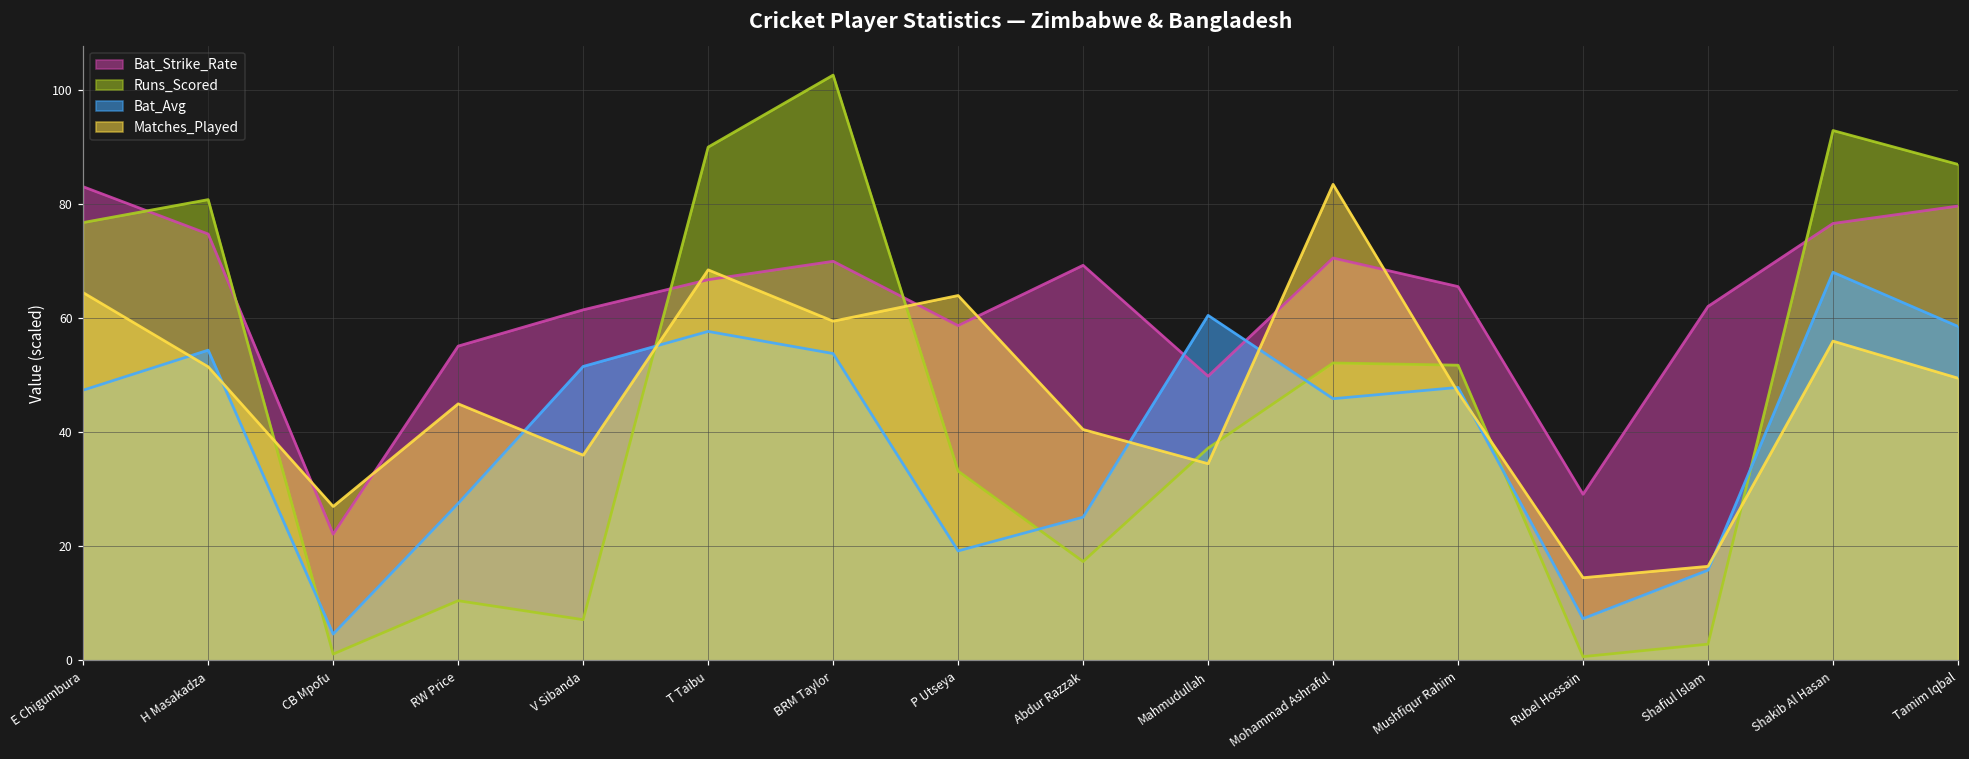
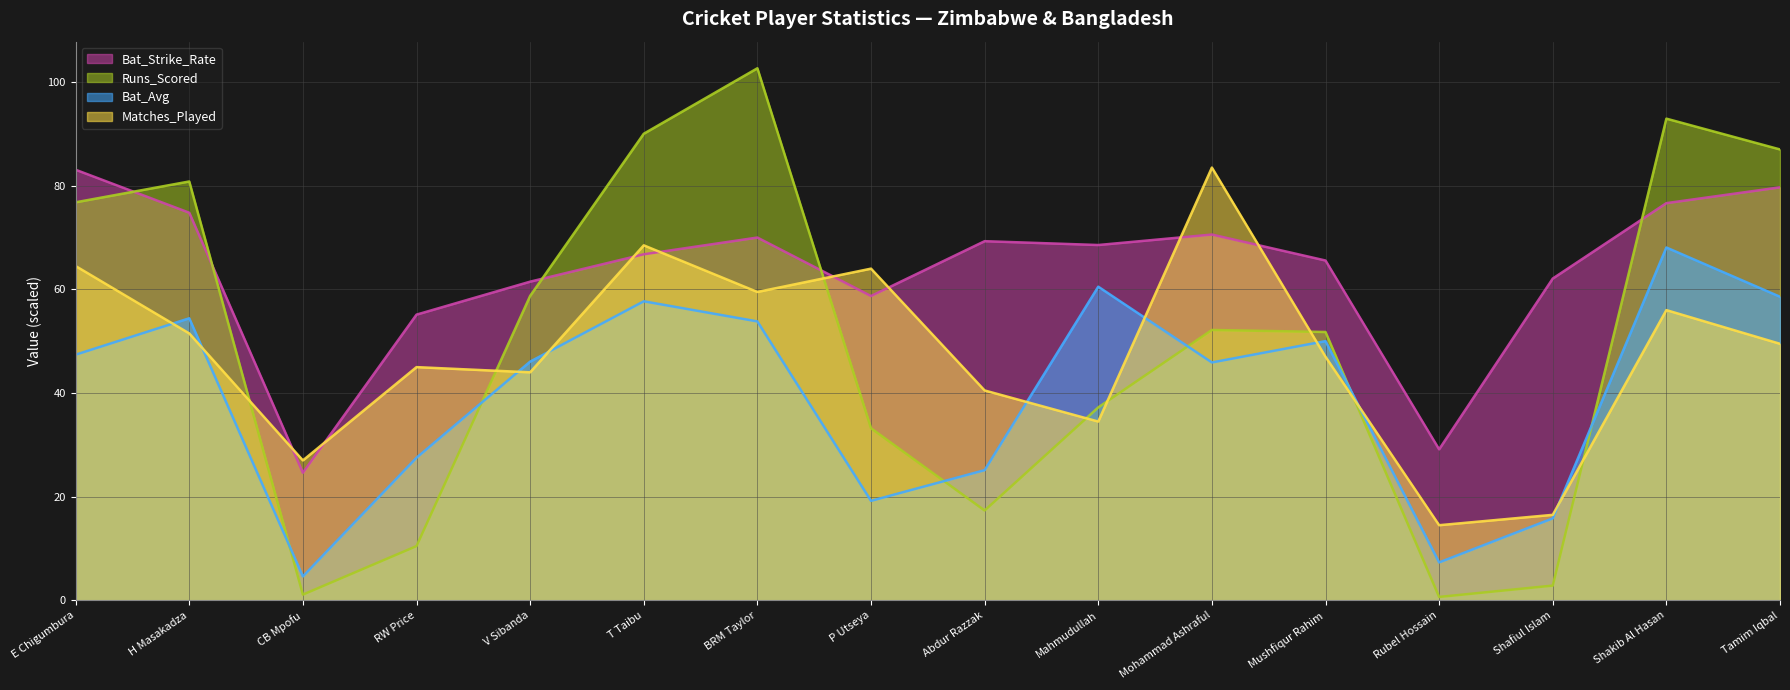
  {
    "Bat_Strike_Rate": {
      "E Chigumbura": 83,
      "H Masakadza": 75,
-     "CB Mpofu": 22,
+     "CB Mpofu": 25,
      "RW Price": 55,
      "V Sibanda": 61,
      "T Taibu": 67,
      "BRM Taylor": 70,
      "P Utseya": 59,
      "Abdur Razzak": 69,
-     "Mahmudullah": 50,
+     "Mahmudullah": 69,
      "Mohammad Ashraful": 71,
      "Mushfiqur Rahim": 66,
      "Rubel Hossain": 29,
      "Shafiul Islam": 62,
      "Shakib Al Hasan": 77,
      "Tamim Iqbal": 80
    },
    "Runs_Scored": {
      "E Chigumbura": 77,
      "H Masakadza": 81,
      "CB Mpofu": 1,
      "RW Price": 10,
-     "V Sibanda": 7,
+     "V Sibanda": 59,
      "T Taibu": 90,
      "BRM Taylor": 103,
      "P Utseya": 33,
      "Abdur Razzak": 17,
      "Mahmudullah": 37,
      "Mohammad Ashraful": 52,
      "Mushfiqur Rahim": 52,
      "Rubel Hossain": 1,
      "Shafiul Islam": 3,
      "Shakib Al Hasan": 93,
      "Tamim Iqbal": 87
    },
    "Bat_Avg": {
      "E Chigumbura": 47,
      "H Masakadza": 54,
      "CB Mpofu": 5,
      "RW Price": 28,
-     "V Sibanda": 52,
+     "V Sibanda": 46,
      "T Taibu": 58,
      "BRM Taylor": 54,
      "P Utseya": 19,
      "Abdur Razzak": 25,
      "Mahmudullah": 61,
      "Mohammad Ashraful": 46,
-     "Mushfiqur Rahim": 48,
+     "Mushfiqur Rahim": 50,
      "Rubel Hossain": 7,
      "Shafiul Islam": 16,
      "Shakib Al Hasan": 68,
      "Tamim Iqbal": 59
    },
    "Matches_Played": {
      "E Chigumbura": 65,
      "H Masakadza": 52,
      "CB Mpofu": 27,
      "RW Price": 45,
-     "V Sibanda": 36,
+     "V Sibanda": 44,
      "T Taibu": 69,
      "BRM Taylor": 60,
      "P Utseya": 64,
      "Abdur Razzak": 41,
      "Mahmudullah": 35,
      "Mohammad Ashraful": 84,
      "Mushfiqur Rahim": 47,
      "Rubel Hossain": 15,
      "Shafiul Islam": 17,
      "Shakib Al Hasan": 56,
      "Tamim Iqbal": 50
    }
  }
